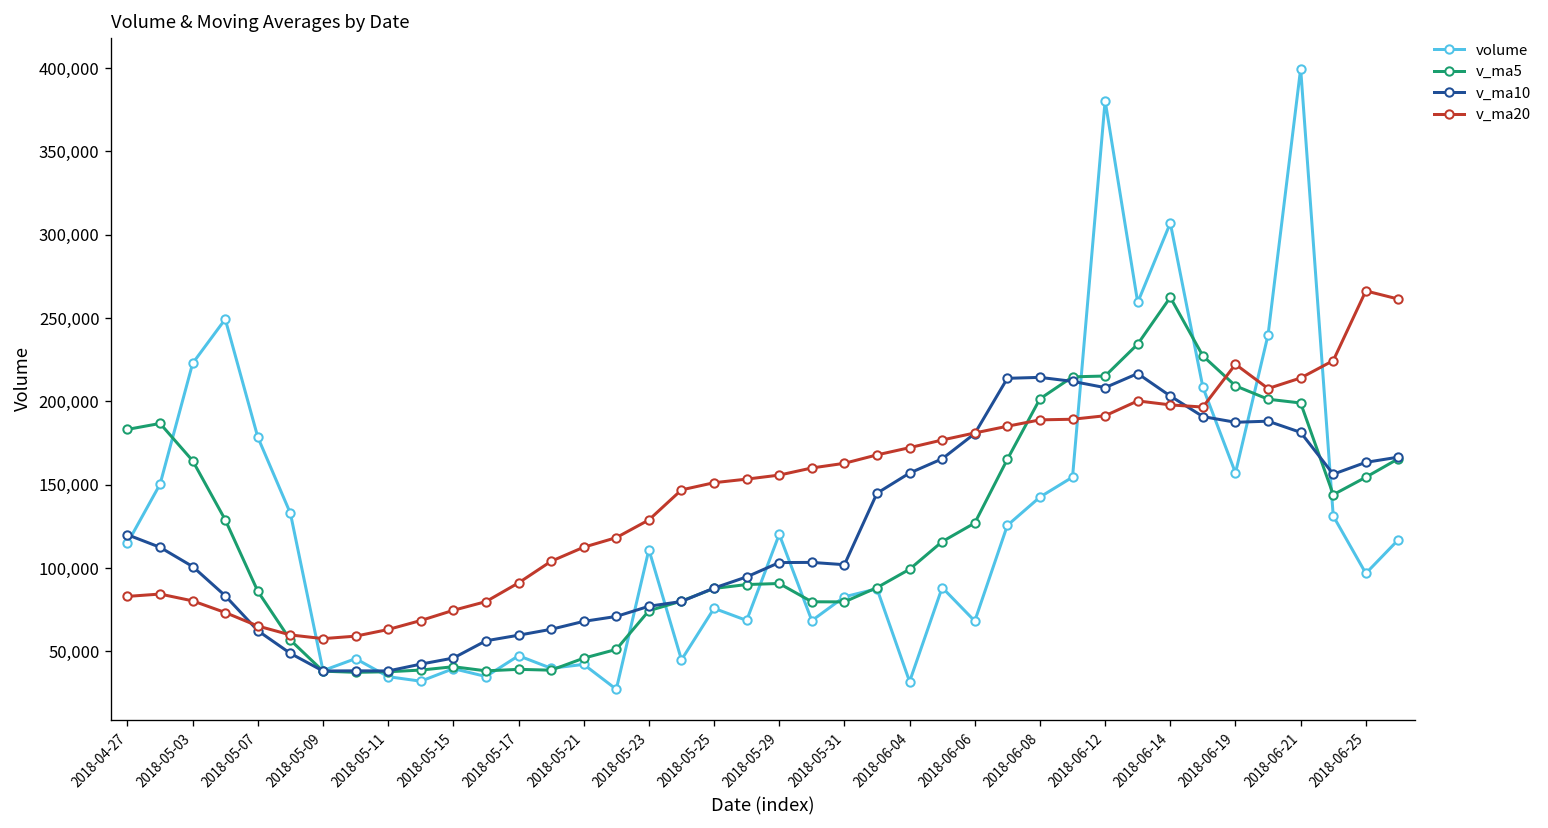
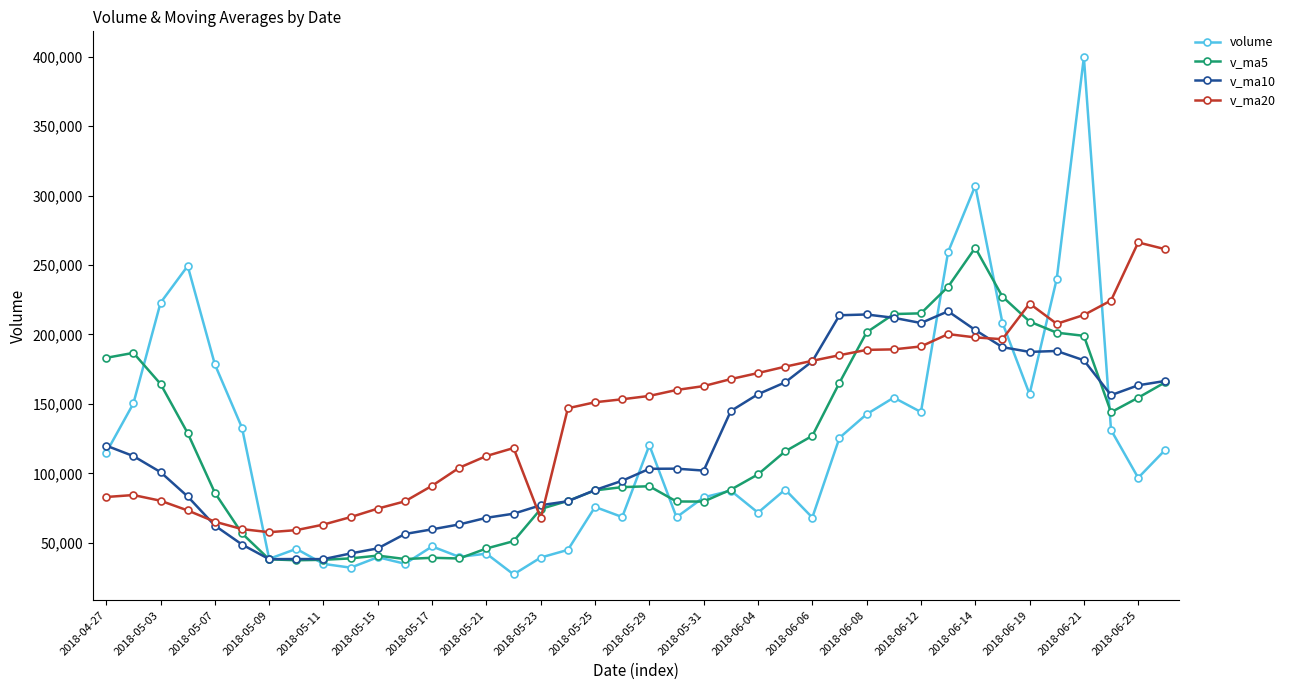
  {
    "volume": {
      "2018-04-27": "115,000",
      "2018-05-03": "223,000",
      "2018-05-07": "178,000",
      "2018-05-11": "35,000",
      "2018-05-17": "47,000",
      "2018-05-21": "42,000",
-     "2018-05-23": "111,000",
+     "2018-05-23": "39,000",
      "2018-05-25": "76,000",
      "2018-05-29": "120,000",
      "2018-05-31": "83,000",
-     "2018-06-04": "32,000",
+     "2018-06-04": "72,000",
      "2018-06-06": "68,000",
      "2018-06-08": "143,000",
-     "2018-06-12": "380,000",
+     "2018-06-12": "144,000",
      "2018-06-14": "307,000",
      "2018-06-19": "157,000",
      "2018-06-21": "400,000",
      "2018-06-25": "97,000"
    },
    "v_ma5": {
      "2018-04-27": "183,000",
      "2018-05-03": "164,000",
      "2018-05-07": "86,000",
      "2018-05-17": "39,000",
      "2018-05-21": "46,000",
      "2018-05-23": "74,000",
      "2018-05-29": "91,000",
      "2018-05-31": "80,000",
      "2018-06-04": "99,000",
      "2018-06-06": "127,000",
      "2018-06-08": "202,000",
      "2018-06-12": "215,000",
      "2018-06-14": "262,000",
      "2018-06-19": "209,000",
      "2018-06-21": "199,000",
      "2018-06-25": "155,000"
    },
    "v_ma10": {
      "2018-04-27": "120,000",
      "2018-05-03": "101,000",
      "2018-05-07": "62,000",
      "2018-05-15": "46,000",
      "2018-05-17": "60,000",
      "2018-05-21": "68,000",
      "2018-05-23": "77,000",
      "2018-05-29": "103,000",
      "2018-05-31": "102,000",
      "2018-06-04": "157,000",
      "2018-06-08": "214,000",
      "2018-06-12": "208,000",
      "2018-06-14": "203,000",
      "2018-06-19": "187,000",
      "2018-06-21": "181,000",
      "2018-06-25": "163,000"
    },
    "v_ma20": {
      "2018-04-27": "83,000",
      "2018-05-03": "80,000",
      "2018-05-07": "65,000",
      "2018-05-09": "58,000",
      "2018-05-11": "63,000",
      "2018-05-15": "75,000",
      "2018-05-17": "91,000",
      "2018-05-21": "113,000",
-     "2018-05-23": "129,000",
+     "2018-05-23": "68,000",
      "2018-05-25": "151,000",
      "2018-05-29": "156,000",
      "2018-05-31": "163,000",
      "2018-06-04": "172,000",
      "2018-06-08": "189,000",
      "2018-06-12": "191,000",
      "2018-06-14": "198,000",
      "2018-06-19": "222,000",
      "2018-06-21": "214,000",
      "2018-06-25": "266,000"
    }
  }
